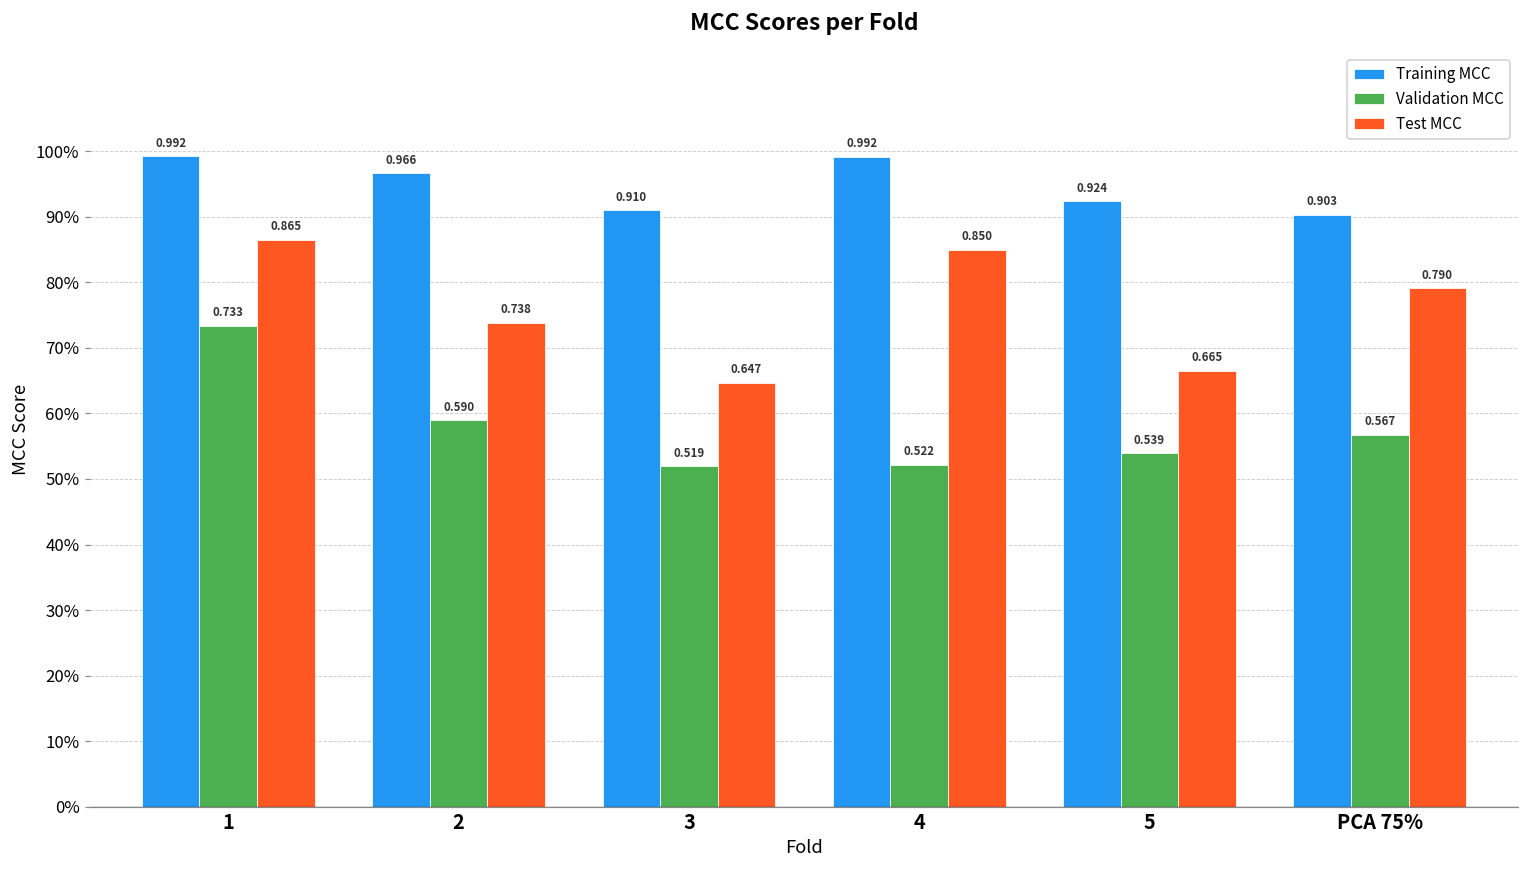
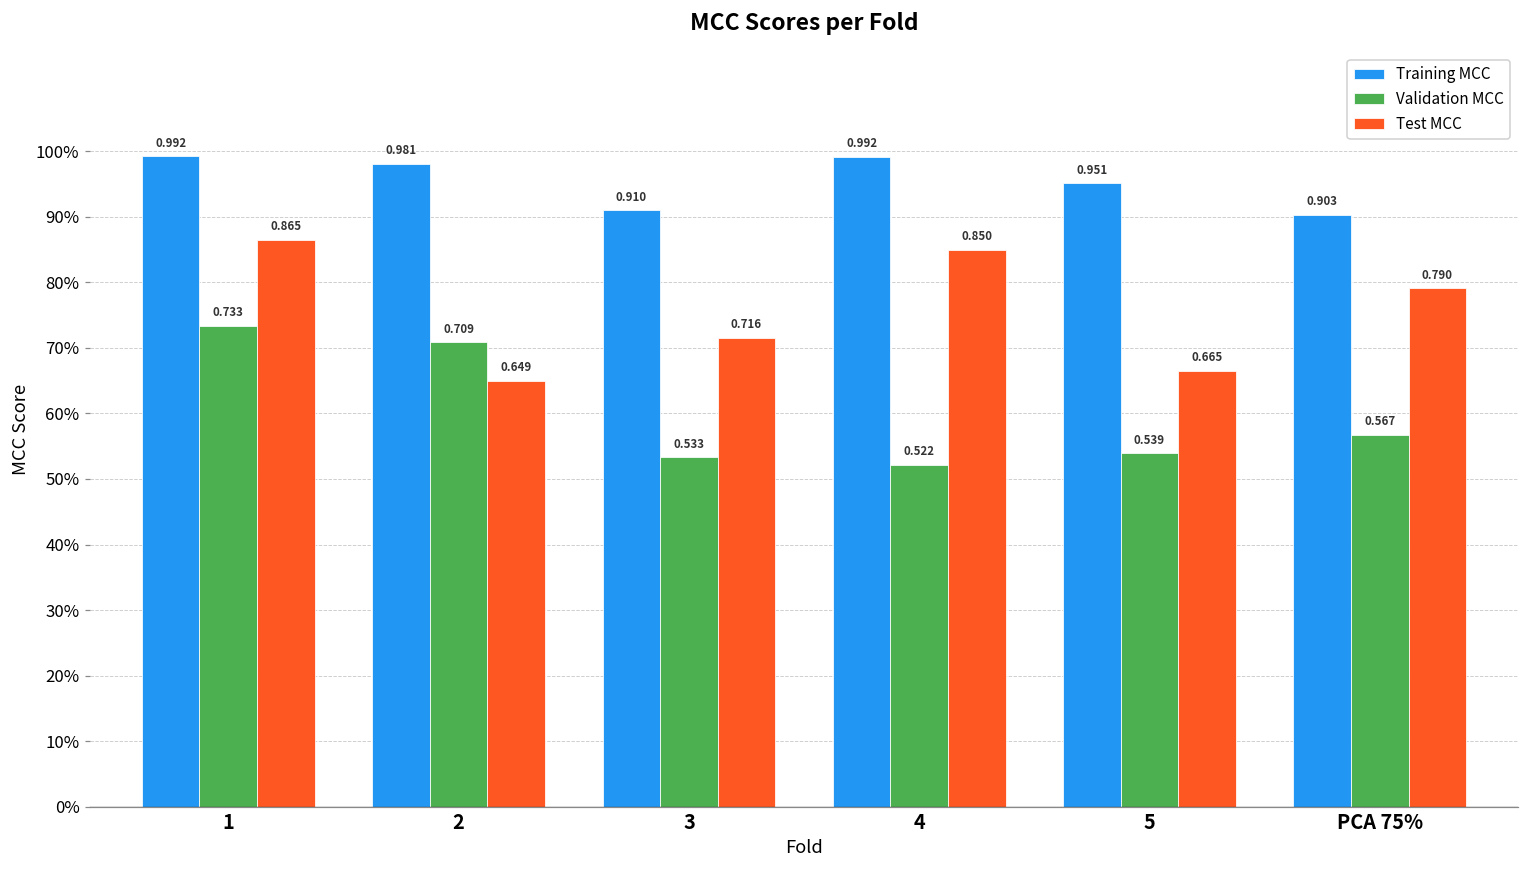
  {
    "Training MCC": {
      "1": 0.992,
-     "2": 0.966,
+     "2": 0.981,
      "3": 0.910,
      "4": 0.992,
-     "5": 0.924,
+     "5": 0.951,
      "PCA 75%": 0.903
    },
    "Validation MCC": {
      "1": 0.733,
-     "2": 0.590,
-     "3": 0.519,
+     "2": 0.709,
+     "3": 0.533,
      "4": 0.522,
      "5": 0.539,
      "PCA 75%": 0.567
    },
    "Test MCC": {
      "1": 0.865,
-     "2": 0.738,
-     "3": 0.647,
+     "2": 0.649,
+     "3": 0.716,
      "4": 0.850,
      "5": 0.665,
      "PCA 75%": 0.790
    }
  }
